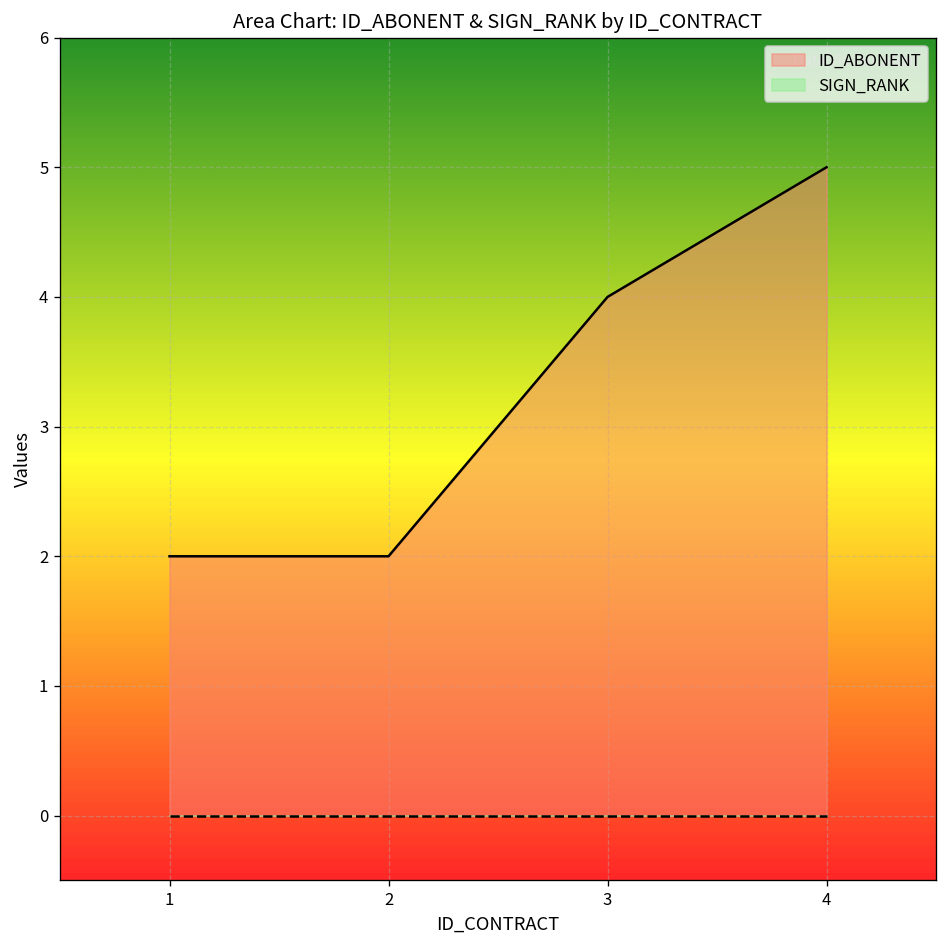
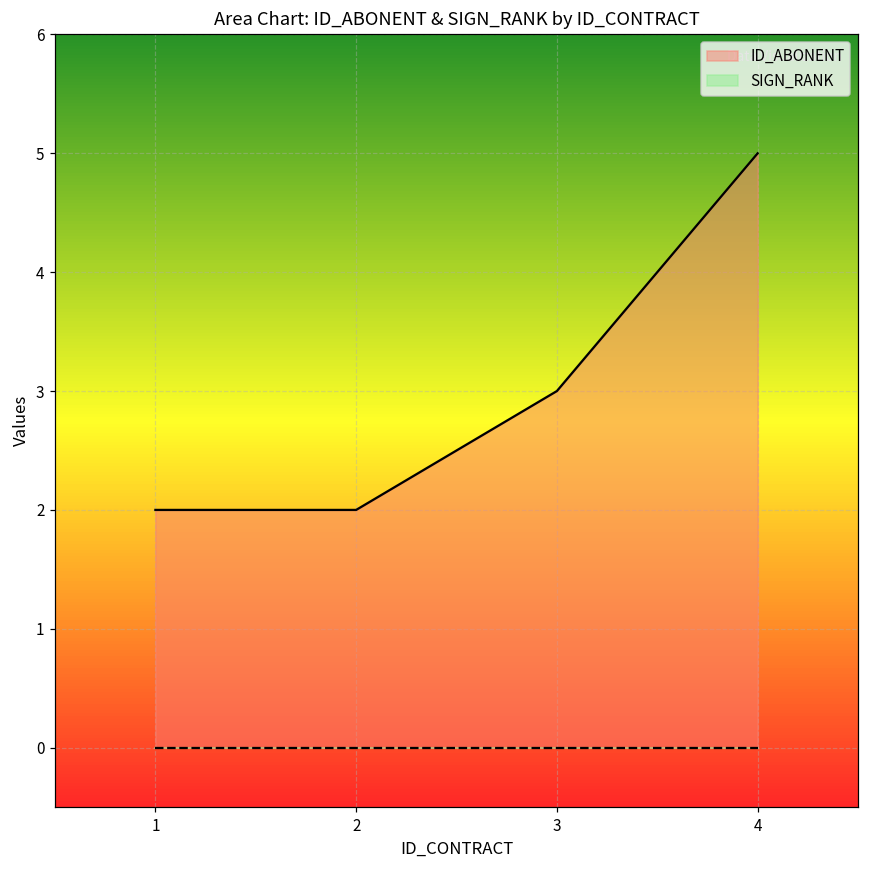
  {
    "ID_ABONENT": {
      "1": 2,
      "2": 2,
-     "3": 4,
+     "3": 3,
      "4": 5
    },
    "SIGN_RANK": {
      "1": 0,
      "2": 0,
      "3": 0,
      "4": 0
    }
  }
